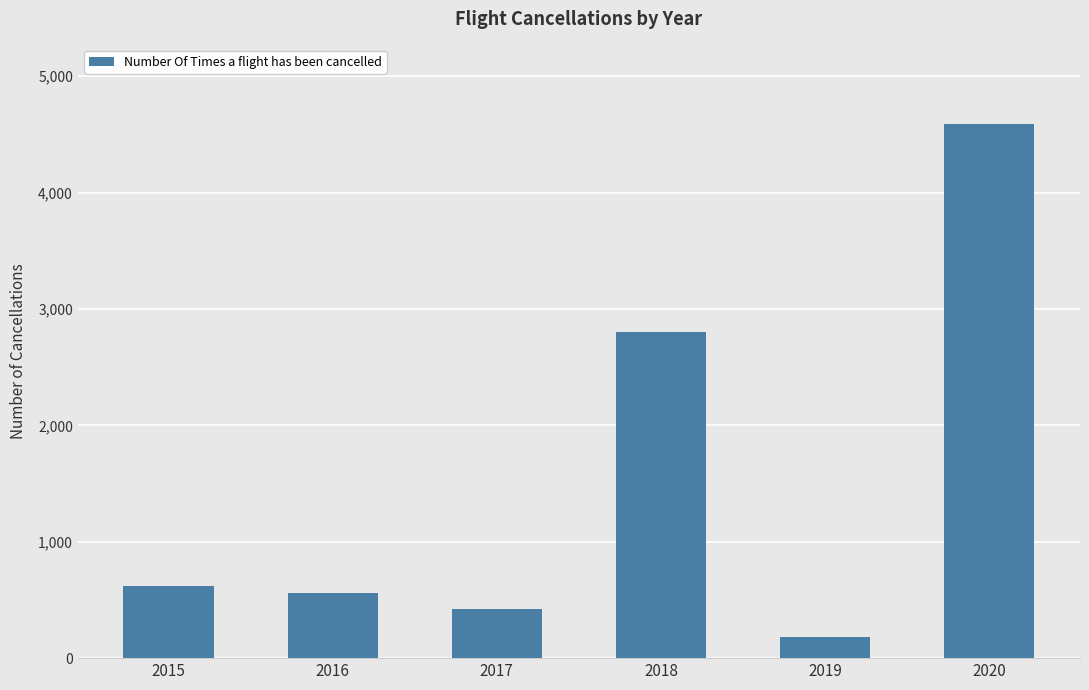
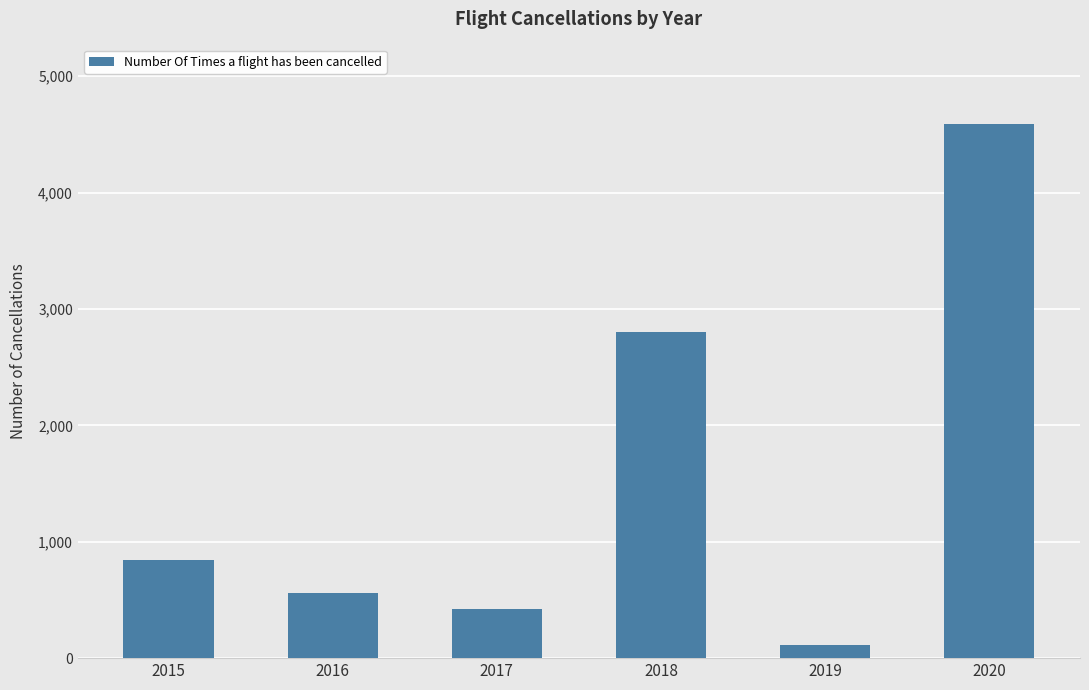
  {
-   "2015": "620",
+   "2015": "840",
    "2016": "560",
    "2017": "420",
    "2018": "2,810",
-   "2019": "180",
+   "2019": "110",
    "2020": "4,590"
  }
